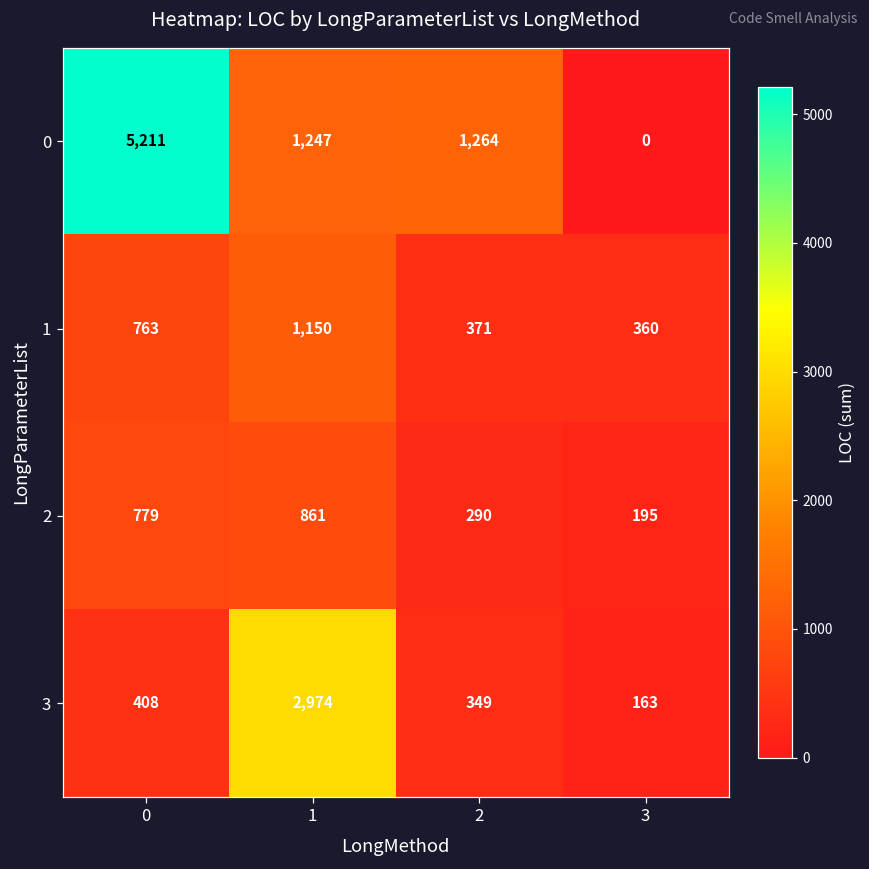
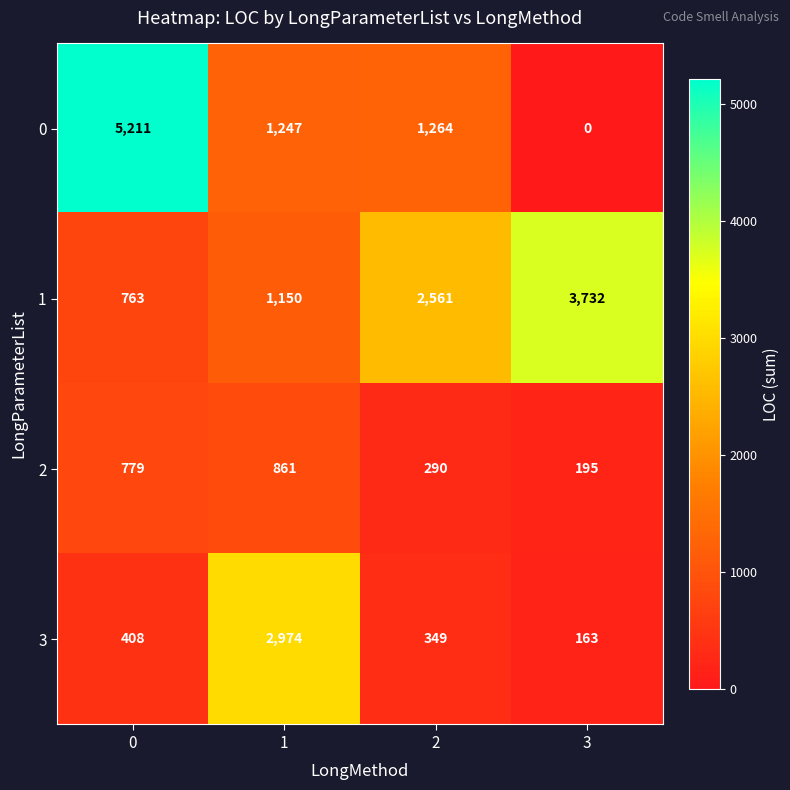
  {
    "0": {
      "0": "5,211",
      "1": "1,247",
      "2": "1,264",
      "3": "0"
    },
    "1": {
      "0": "763",
      "1": "1,150",
-     "2": "371",
-     "3": "360"
+     "2": "2,561",
+     "3": "3,732"
    },
    "2": {
      "0": "779",
      "1": "861",
      "2": "290",
      "3": "195"
    },
    "3": {
      "0": "408",
      "1": "2,974",
      "2": "349",
      "3": "163"
    }
  }
